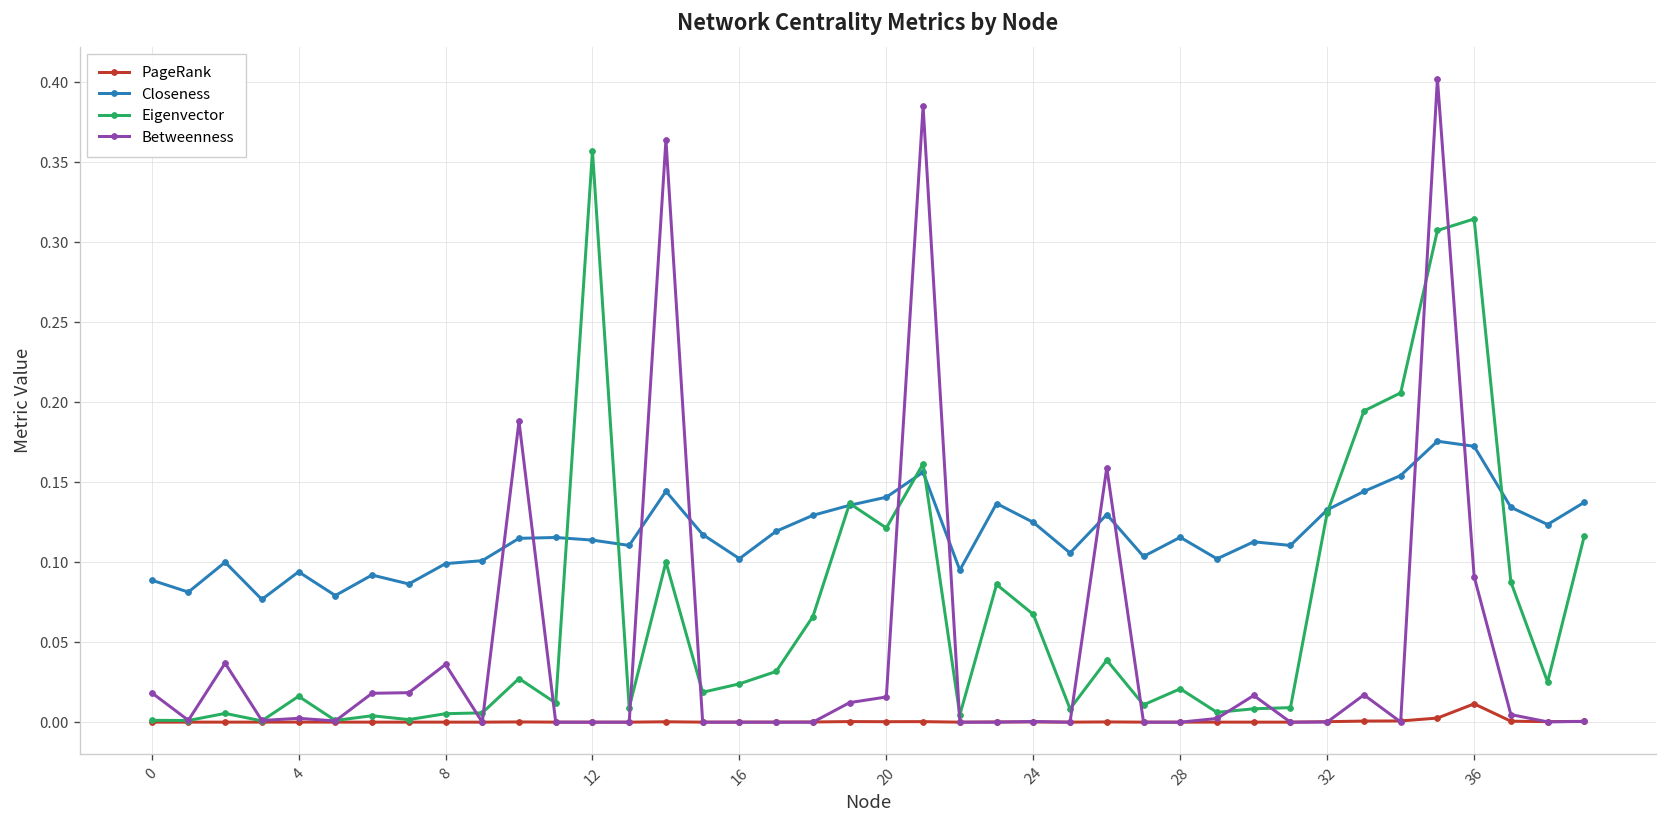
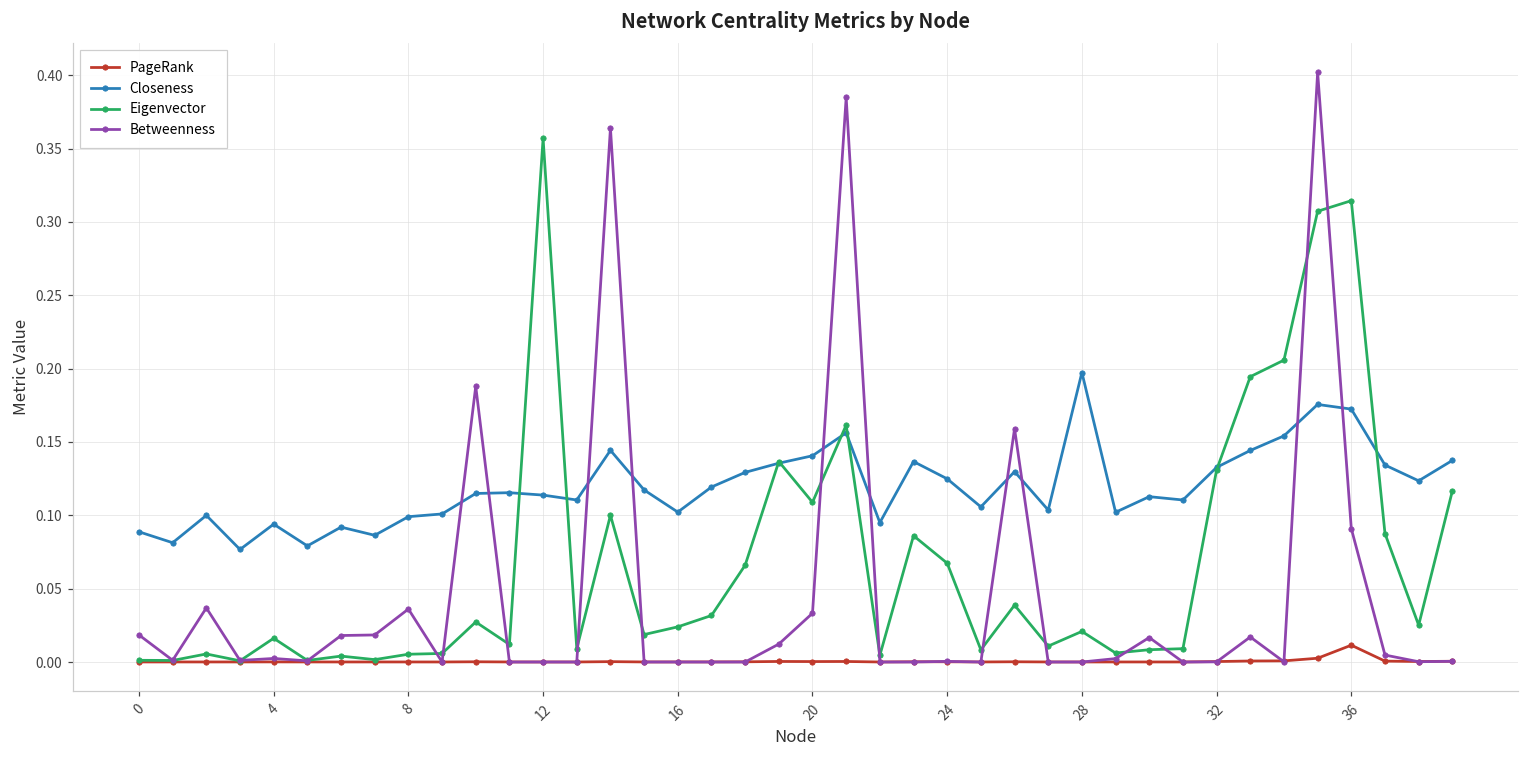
  {
    "PageRank": {
      "4": 0.000,
      "8": 0.000,
      "20": 0.000,
      "36": 0.011
    },
    "Closeness": {
      "0": 0.089,
      "4": 0.094,
      "8": 0.099,
      "12": 0.114,
      "16": 0.102,
      "20": 0.141,
      "24": 0.125,
-     "28": 0.116,
+     "28": 0.197,
      "36": 0.172
    },
    "Eigenvector": {
      "4": 0.016,
      "8": 0.005,
      "12": 0.357,
      "16": 0.024,
-     "20": 0.121,
+     "20": 0.109,
      "24": 0.067,
      "28": 0.021,
      "36": 0.314
    },
    "Betweenness": {
      "0": 0.018,
      "4": 0.002,
      "8": 0.036,
-     "20": 0.016,
+     "20": 0.033,
      "36": 0.091
    }
  }
